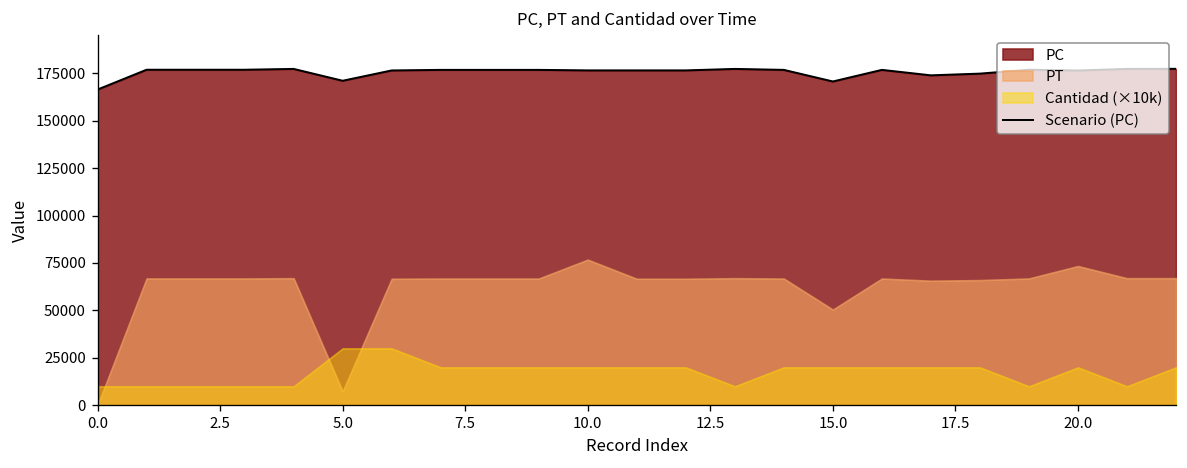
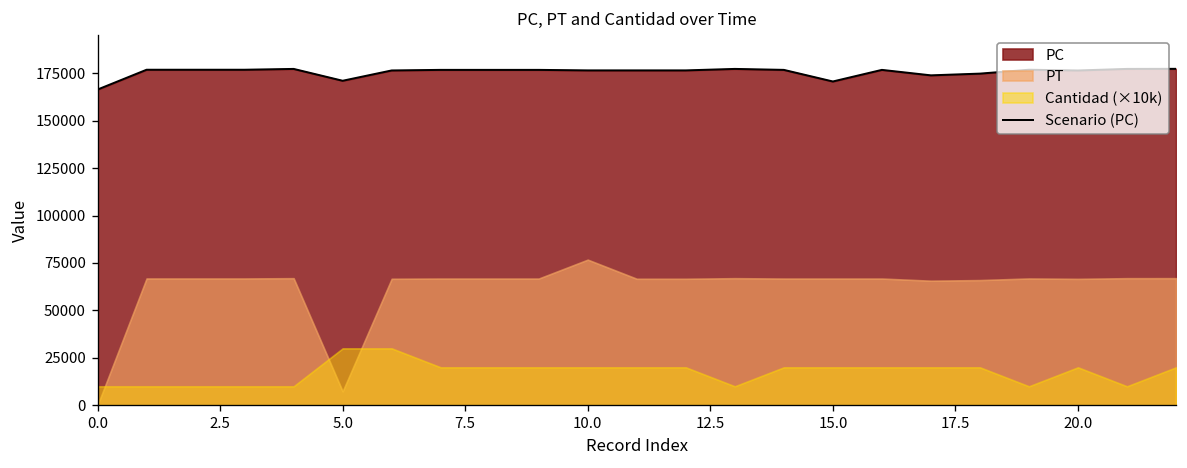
  {
    "PC": {
      "0.0": 166000,
      "5.0": 171000,
      "10.0": 176000,
      "15.0": 171000
    },
    "PT": {
      "0.0": 0,
      "5.0": 7000,
      "10.0": 77000,
-     "15.0": 50000,
-     "20.0": 73000
+     "15.0": 67000,
+     "20.0": 67000
    },
    "Cantidad (×10k)": {
      "0.0": 10000,
      "5.0": 30000,
      "10.0": 20000,
      "15.0": 20000,
      "20.0": 20000
    }
  }
